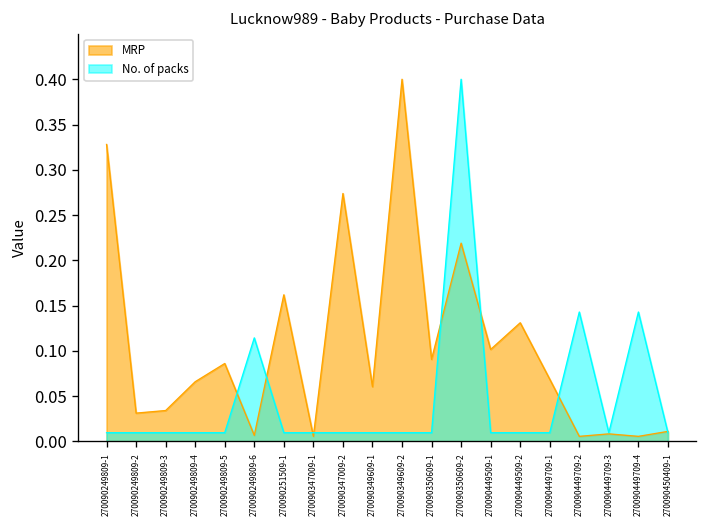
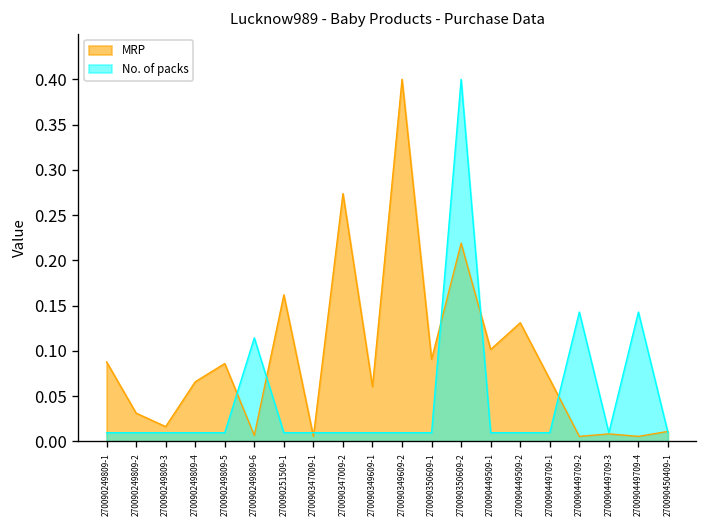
  {
    "MRP": {
-     "270090249809-1": 0.33,
+     "270090249809-1": 0.09,
      "270090249809-2": 0.03,
-     "270090249809-3": 0.03,
+     "270090249809-3": 0.02,
      "270090249809-4": 0.07,
      "270090249809-5": 0.09,
      "270090249809-6": 0.01,
      "270090251509-1": 0.16,
      "270090347009-1": 0.01,
      "270090347009-2": 0.27,
      "270090349609-1": 0.06,
      "270090349609-2": 0.40,
      "270090350609-1": 0.09,
      "270090350609-2": 0.22,
      "270090449509-1": 0.10,
      "270090449509-2": 0.13,
      "270090449709-1": 0.07,
      "270090449709-2": 0.01,
      "270090449709-4": 0.01
    },
    "No. of packs": {
      "270090249809-1": 0.01,
      "270090249809-2": 0.01,
      "270090249809-3": 0.01,
      "270090249809-4": 0.01,
      "270090249809-5": 0.01,
      "270090249809-6": 0.11,
      "270090251509-1": 0.01,
      "270090347009-1": 0.01,
      "270090347009-2": 0.01,
      "270090349609-1": 0.01,
      "270090349609-2": 0.01,
      "270090350609-1": 0.01,
      "270090350609-2": 0.40,
      "270090449509-1": 0.01,
      "270090449509-2": 0.01,
      "270090449709-1": 0.01,
      "270090449709-2": 0.14,
      "270090449709-4": 0.14
    }
  }
